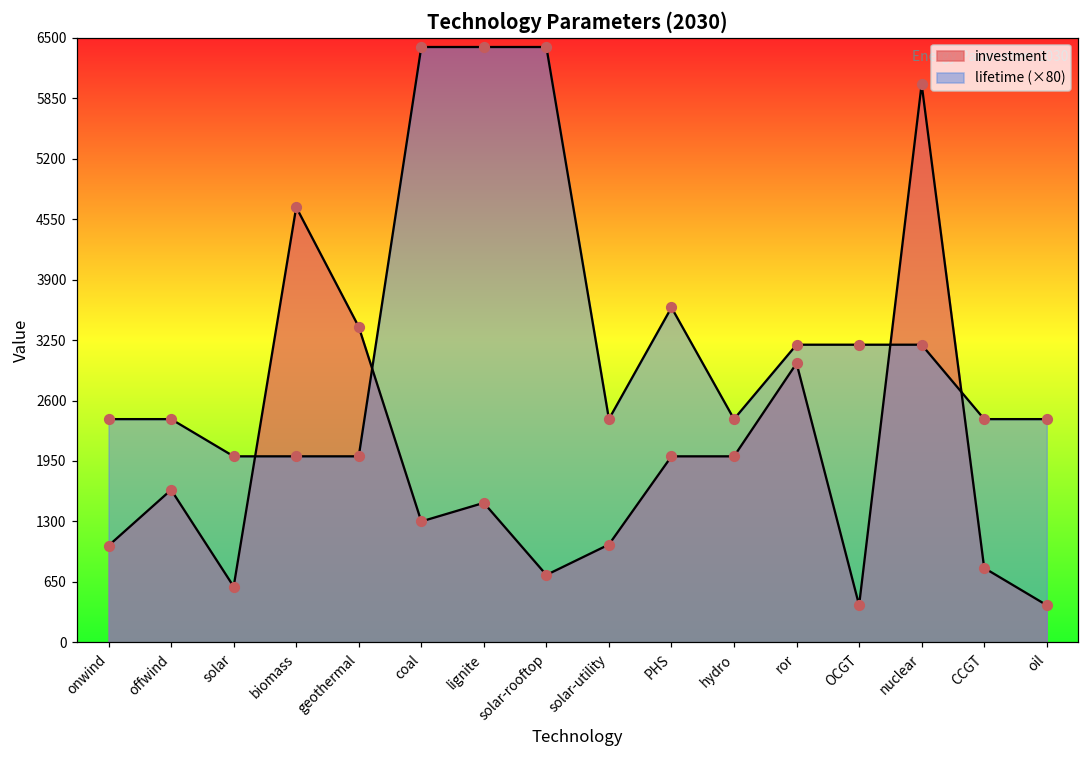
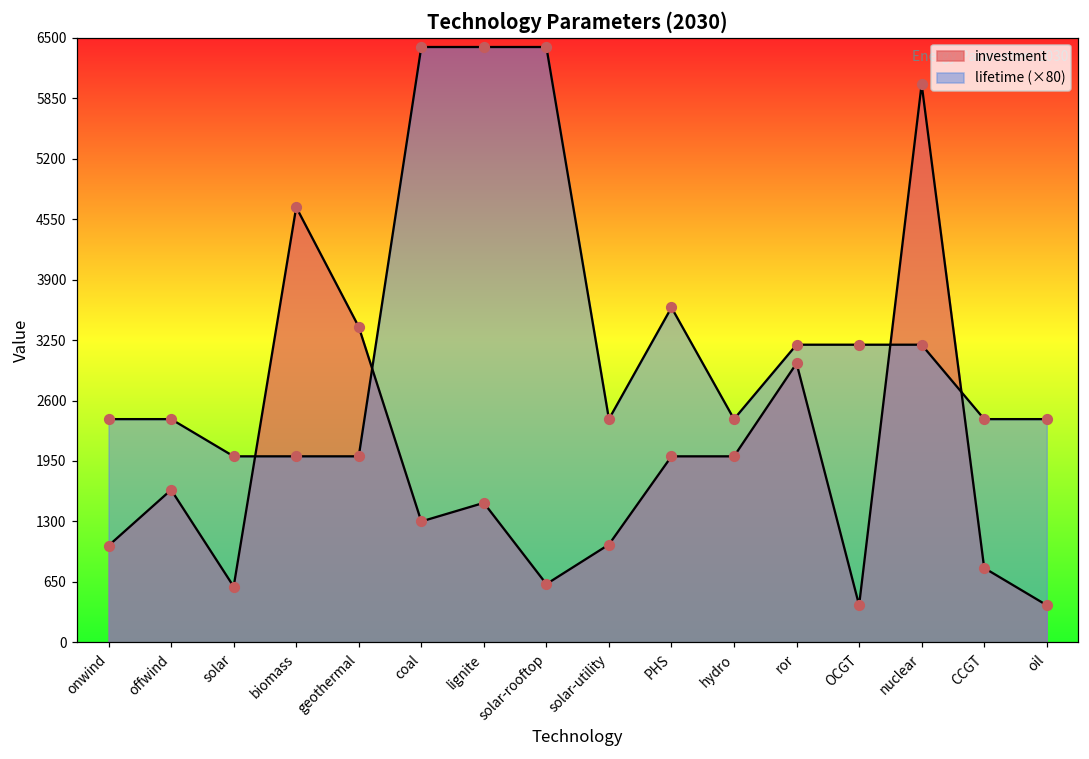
  {
    "investment": {
      "onwind": 1000,
      "offwind": 1600,
      "solar": 600,
      "biomass": 4700,
      "geothermal": 3400,
      "coal": 1300,
      "lignite": 1500,
-     "solar-rooftop": 700,
+     "solar-rooftop": 600,
      "solar-utility": 1100,
      "PHS": 2000,
      "hydro": 2000,
      "ror": 3000,
      "OCGT": 400,
      "CCGT": 800,
      "oil": 400
    },
    "lifetime (×80)": {
      "onwind": 2400,
      "offwind": 2400,
      "solar": 2000,
      "biomass": 2000,
      "geothermal": 2000,
      "coal": 6400,
      "lignite": 6400,
      "solar-rooftop": 6400,
      "solar-utility": 2400,
      "PHS": 3600,
      "hydro": 2400,
      "ror": 3200,
      "OCGT": 3200,
      "nuclear": 3200,
      "CCGT": 2400,
      "oil": 2400
    }
  }
